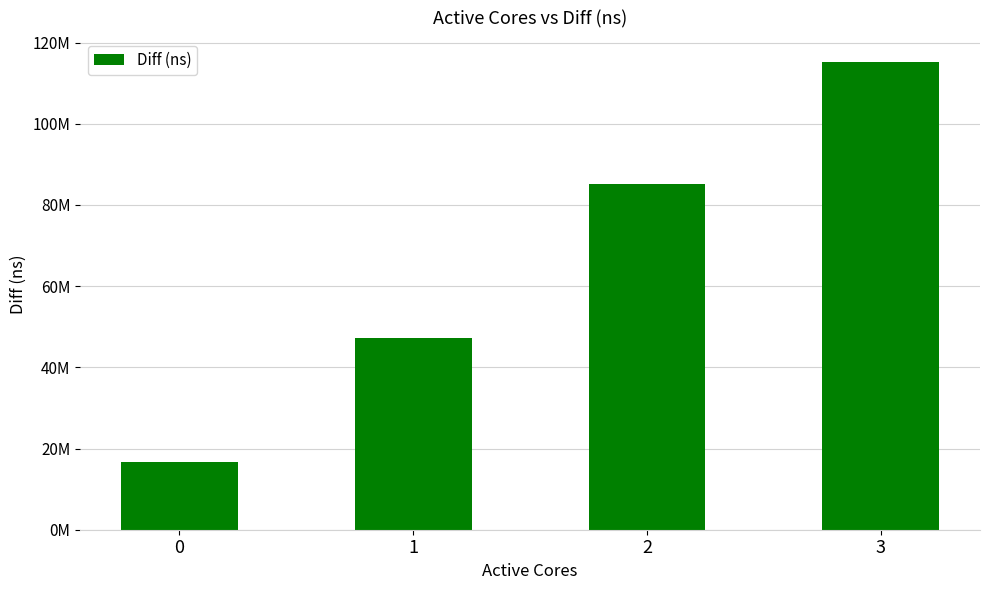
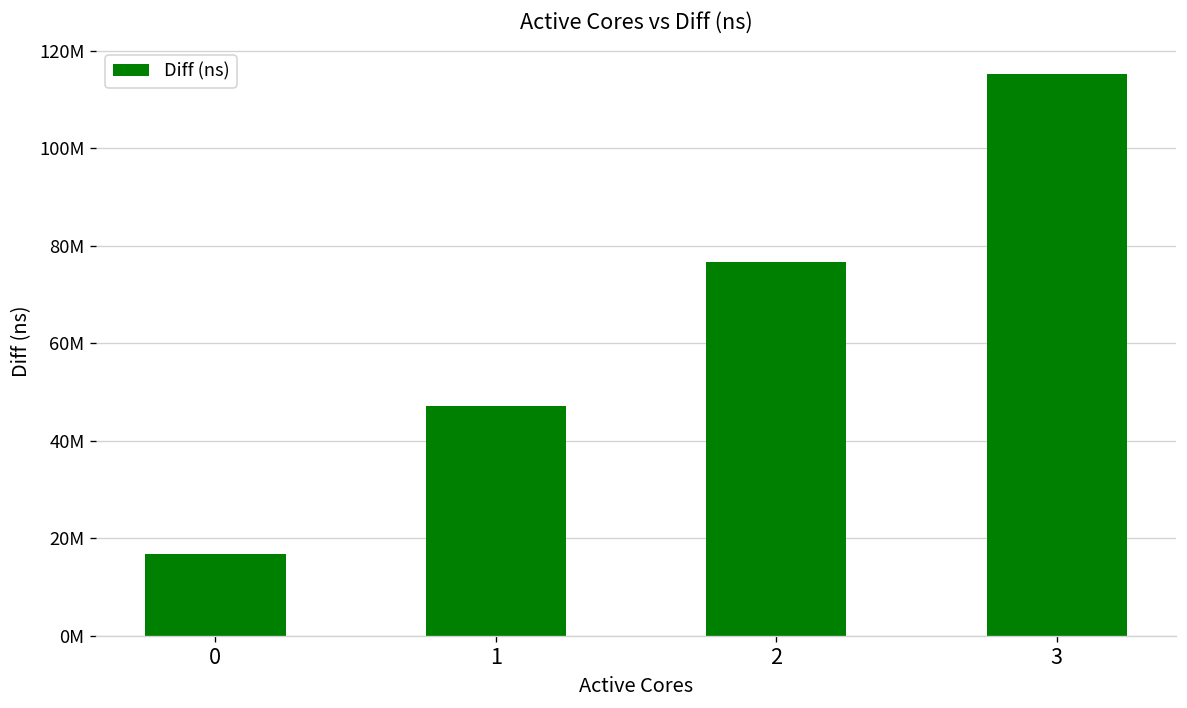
  {
    "0": 17000000,
    "1": 47000000,
-   "2": 85000000,
+   "2": 77000000,
    "3": 115000000
  }
